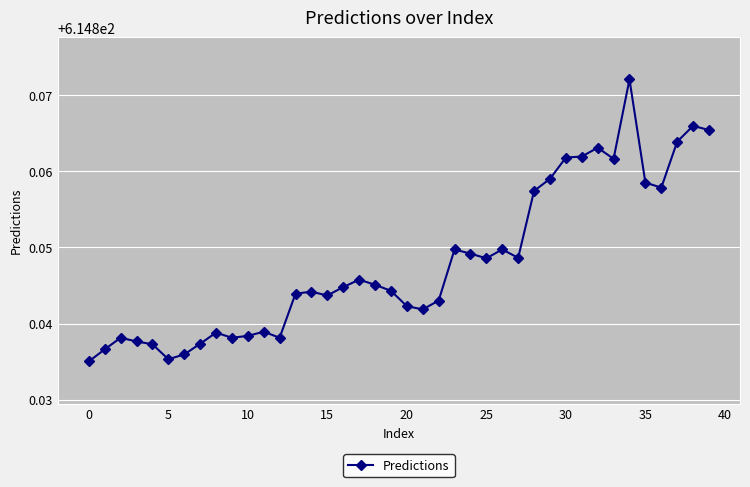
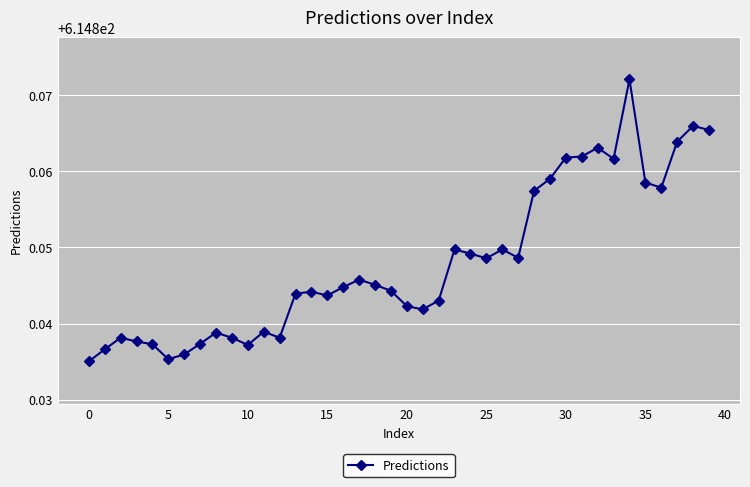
  {
    "0": 614.835,
    "5": 614.835,
-   "10": 614.838,
+   "10": 614.837,
    "15": 614.844,
    "20": 614.842,
    "25": 614.849,
    "30": 614.862,
    "35": 614.859
  }
